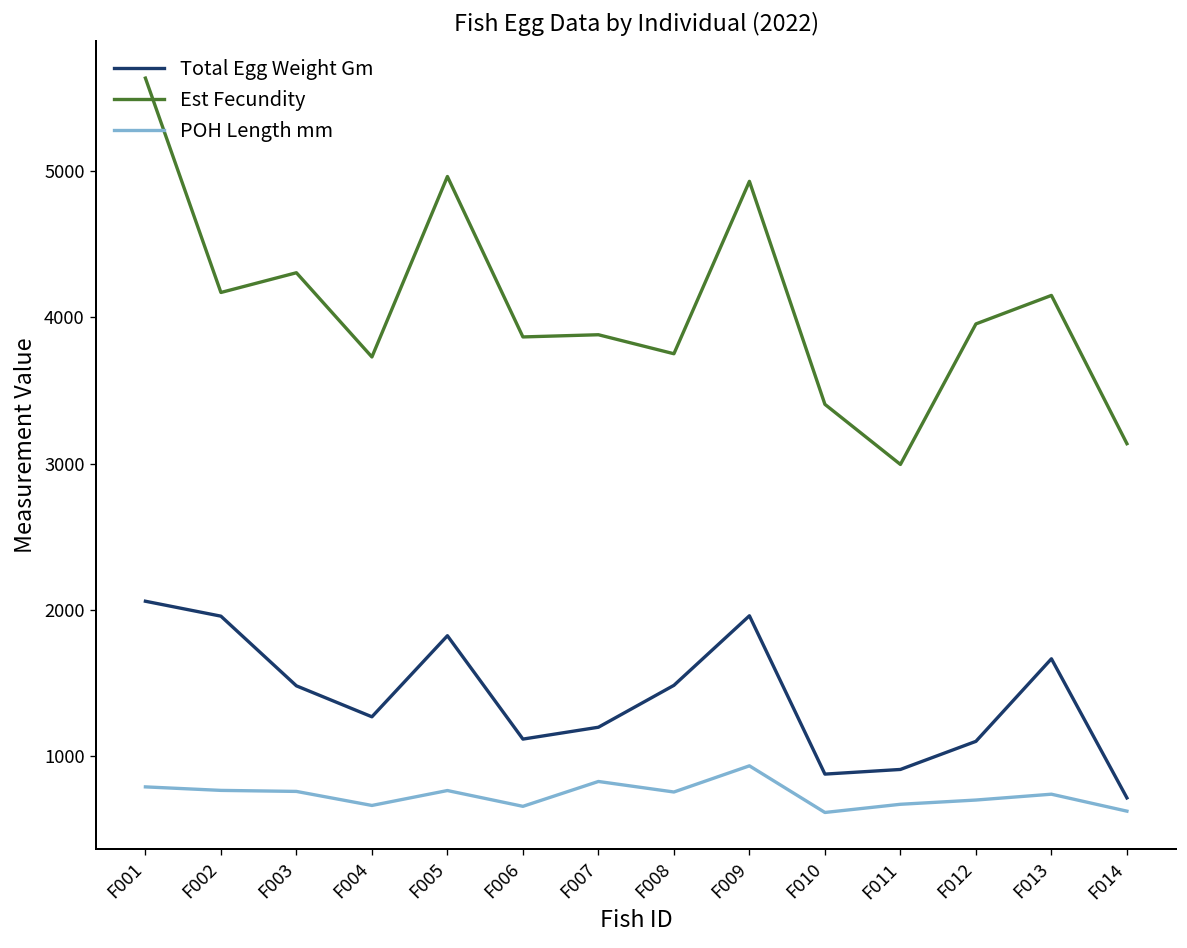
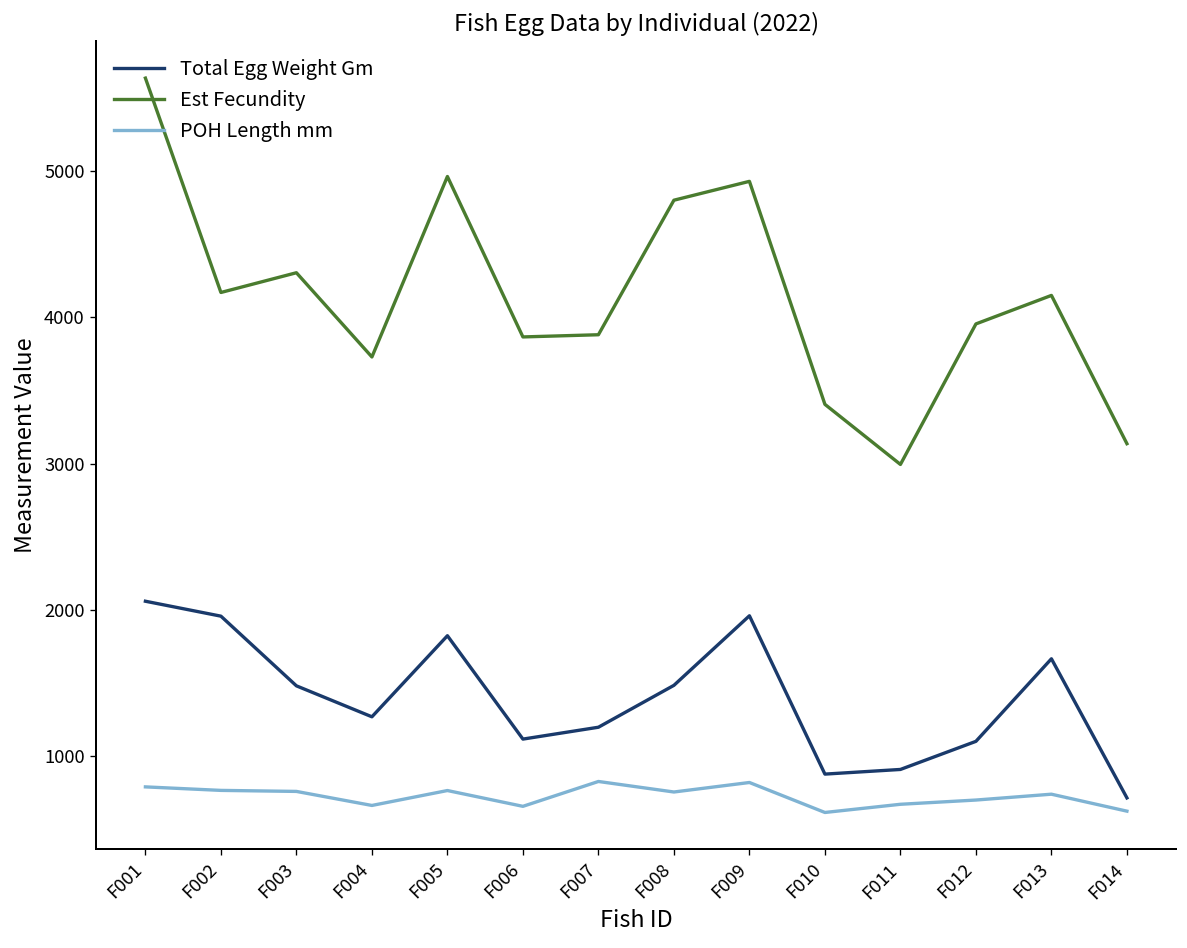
  {
    "Total Egg Weight Gm": {
      "F001": 2060,
      "F002": 1960,
      "F003": 1480,
      "F004": 1270,
      "F005": 1820,
      "F006": 1120,
      "F007": 1200,
      "F008": 1480,
      "F009": 1960,
      "F010": 880,
      "F011": 910,
      "F012": 1100,
      "F013": 1670,
      "F014": 710
    },
    "Est Fecundity": {
      "F001": 5640,
      "F002": 4170,
      "F003": 4310,
      "F004": 3730,
      "F005": 4960,
      "F006": 3870,
      "F007": 3880,
-     "F008": 3750,
+     "F008": 4800,
      "F009": 4930,
      "F010": 3410,
      "F011": 3000,
      "F012": 3960,
      "F013": 4150,
      "F014": 3140
    },
    "POH Length mm": {
      "F001": 790,
      "F002": 770,
      "F003": 760,
      "F004": 660,
      "F005": 770,
      "F006": 660,
      "F007": 830,
      "F008": 760,
-     "F009": 930,
+     "F009": 820,
      "F010": 620,
      "F011": 670,
      "F012": 700,
      "F013": 740,
      "F014": 620
    }
  }
